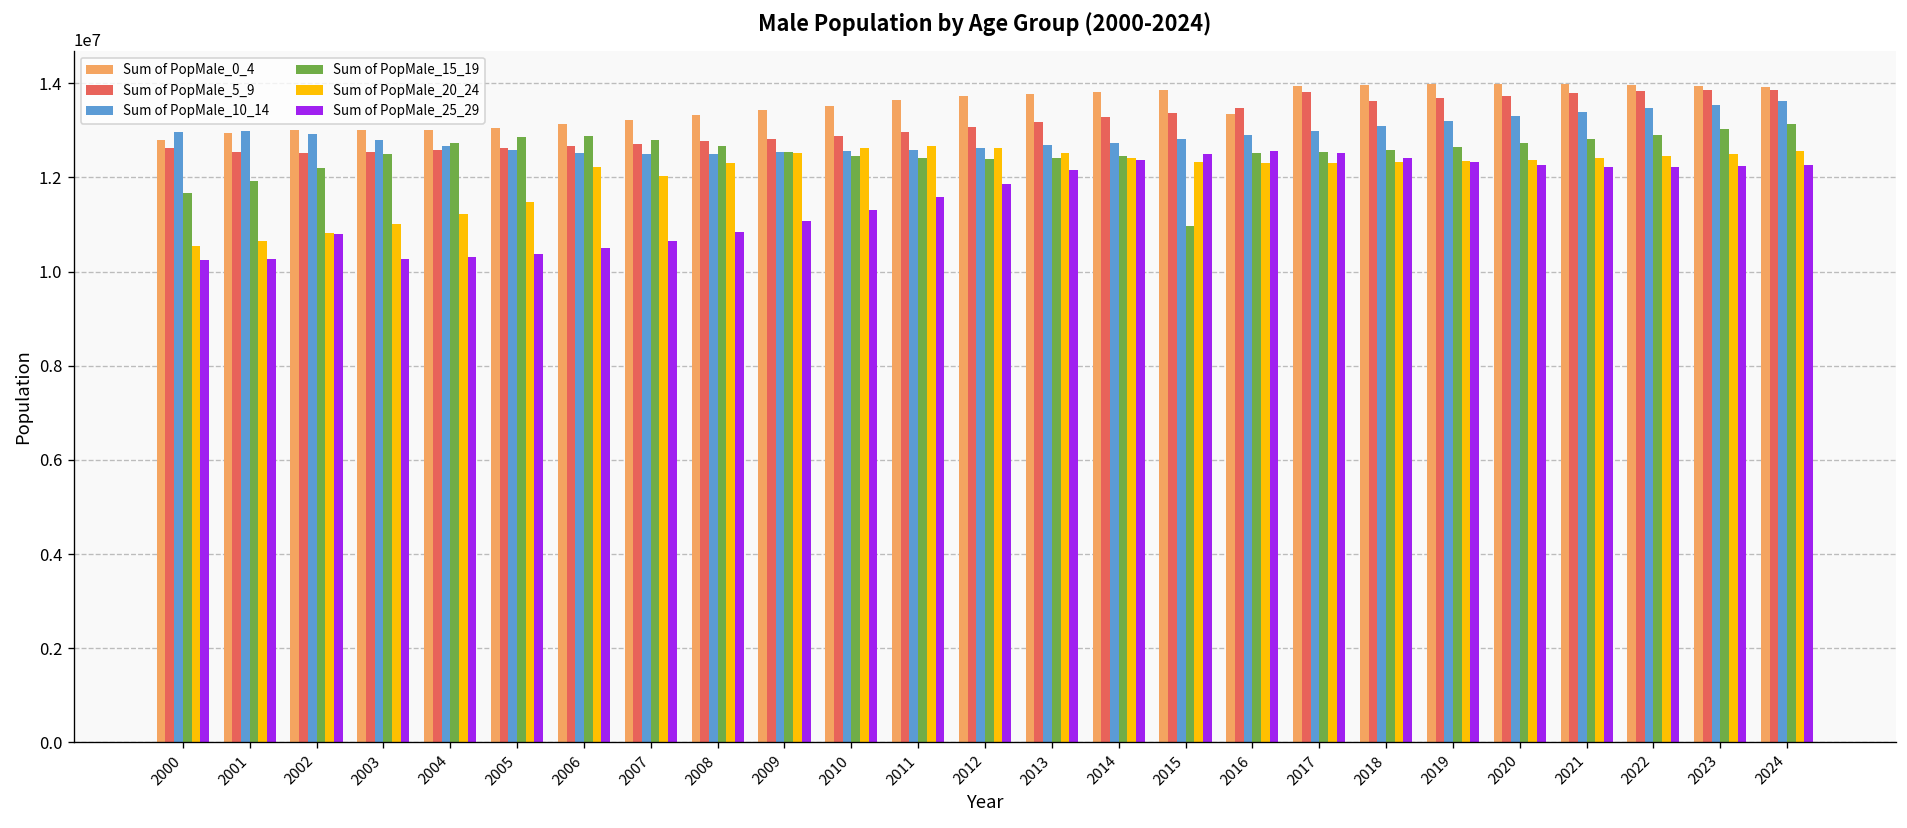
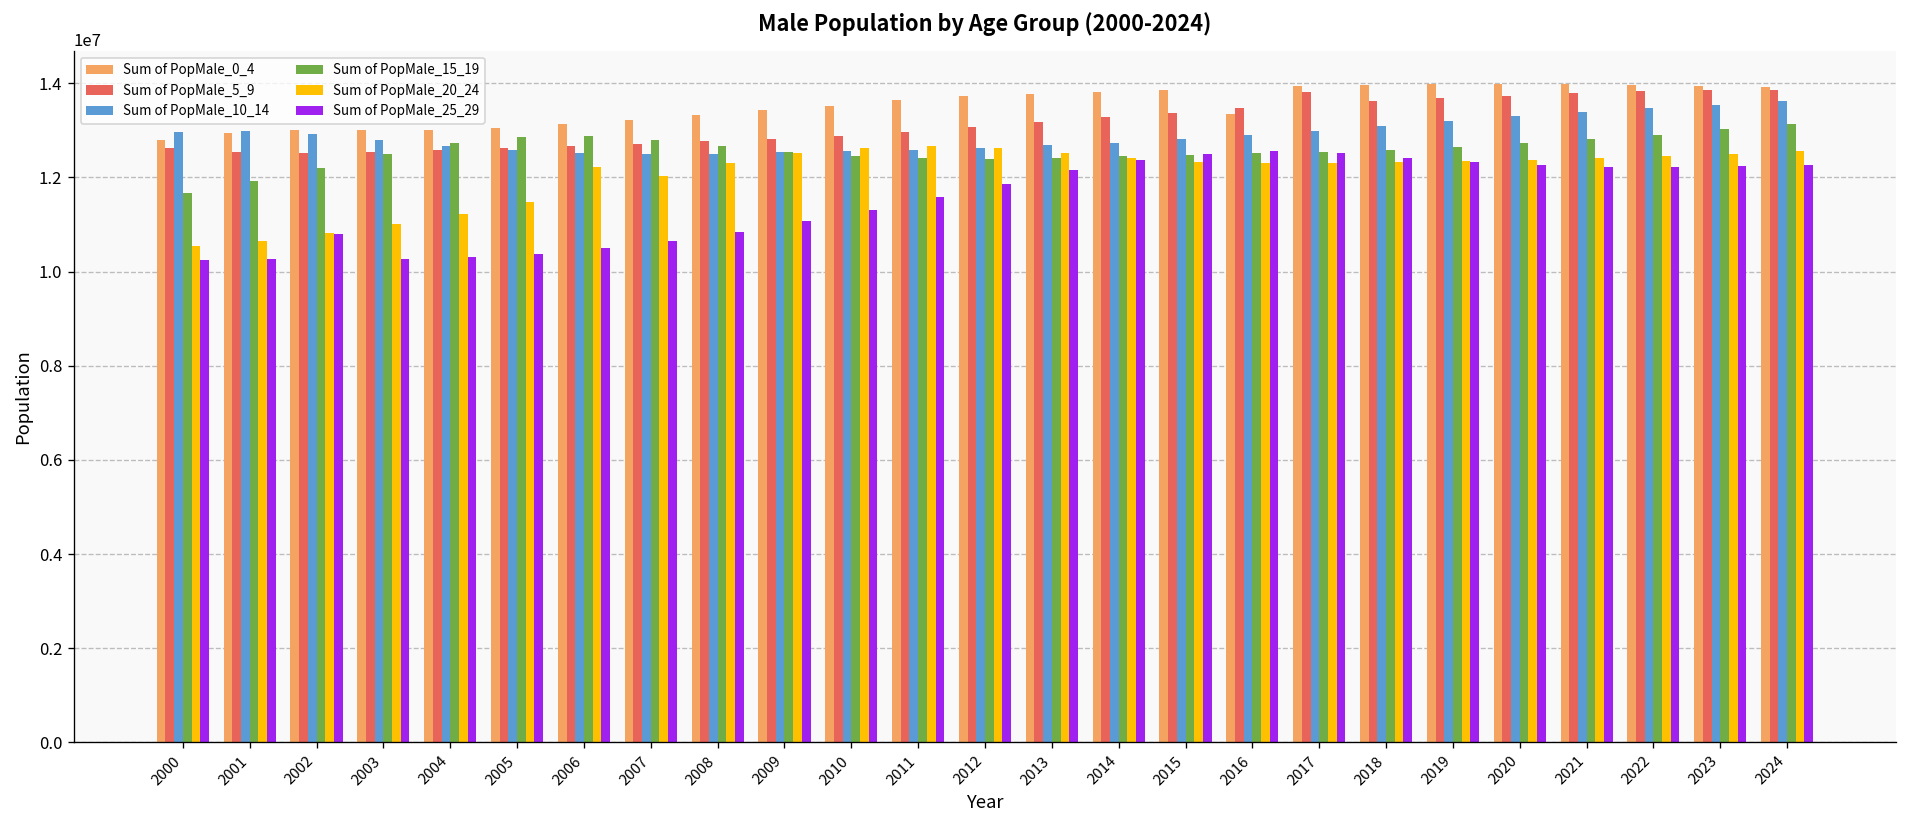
  {
    "Sum of PopMale_0_4": {
      "2000": 12800000,
      "2001": 12900000,
      "2002": 13000000,
      "2003": 13000000,
      "2004": 13000000,
      "2005": 13000000,
      "2006": 13100000,
      "2007": 13200000,
      "2008": 13300000,
      "2009": 13400000,
      "2010": 13500000,
      "2011": 13600000,
      "2012": 13700000,
      "2013": 13800000,
      "2014": 13800000,
      "2015": 13900000,
      "2016": 13400000,
      "2017": 13900000,
      "2018": 14000000,
      "2019": 14000000,
      "2020": 14000000,
      "2021": 14000000,
      "2022": 14000000,
      "2023": 14000000,
      "2024": 13900000
    },
    "Sum of PopMale_5_9": {
      "2000": 12600000,
      "2001": 12500000,
      "2002": 12500000,
      "2003": 12500000,
      "2004": 12600000,
      "2005": 12600000,
      "2006": 12700000,
      "2007": 12700000,
      "2008": 12800000,
      "2009": 12800000,
      "2010": 12900000,
      "2011": 13000000,
      "2012": 13100000,
      "2013": 13200000,
      "2014": 13300000,
      "2015": 13400000,
      "2016": 13500000,
      "2017": 13800000,
      "2018": 13600000,
      "2019": 13700000,
      "2020": 13700000,
      "2021": 13800000,
      "2022": 13800000,
      "2023": 13900000,
      "2024": 13900000
    },
    "Sum of PopMale_10_14": {
      "2000": 13000000,
      "2001": 13000000,
      "2002": 12900000,
      "2003": 12800000,
      "2004": 12700000,
      "2005": 12600000,
      "2006": 12500000,
      "2007": 12500000,
      "2008": 12500000,
      "2009": 12500000,
      "2010": 12600000,
      "2011": 12600000,
      "2012": 12600000,
      "2013": 12700000,
      "2014": 12700000,
      "2015": 12800000,
      "2016": 12900000,
      "2017": 13000000,
      "2018": 13100000,
      "2019": 13200000,
      "2020": 13300000,
      "2021": 13400000,
      "2022": 13500000,
      "2023": 13500000,
      "2024": 13600000
    },
    "Sum of PopMale_15_19": {
      "2000": 11700000,
      "2001": 11900000,
      "2002": 12200000,
      "2003": 12500000,
      "2004": 12700000,
      "2005": 12900000,
      "2006": 12900000,
      "2007": 12800000,
      "2008": 12700000,
      "2009": 12500000,
      "2010": 12500000,
      "2011": 12400000,
      "2012": 12400000,
      "2013": 12400000,
      "2014": 12500000,
-     "2015": 11000000,
+     "2015": 12500000,
      "2016": 12500000,
      "2017": 12500000,
      "2018": 12600000,
      "2019": 12600000,
      "2020": 12700000,
      "2021": 12800000,
      "2022": 12900000,
      "2023": 13000000,
      "2024": 13100000
    },
    "Sum of PopMale_20_24": {
      "2000": 10500000,
      "2001": 10700000,
      "2002": 10800000,
      "2003": 11000000,
      "2004": 11200000,
      "2005": 11500000,
      "2006": 12200000,
      "2007": 12000000,
      "2008": 12300000,
      "2009": 12500000,
      "2010": 12600000,
      "2011": 12700000,
      "2012": 12600000,
      "2013": 12500000,
      "2014": 12400000,
      "2015": 12300000,
      "2016": 12300000,
      "2017": 12300000,
      "2018": 12300000,
      "2019": 12400000,
      "2020": 12400000,
      "2021": 12400000,
      "2022": 12400000,
      "2023": 12500000,
      "2024": 12600000
    },
    "Sum of PopMale_25_29": {
      "2000": 10200000,
      "2001": 10300000,
      "2002": 10800000,
      "2003": 10300000,
      "2004": 10300000,
      "2005": 10400000,
      "2006": 10500000,
      "2007": 10700000,
      "2008": 10900000,
      "2009": 11100000,
      "2010": 11300000,
      "2011": 11600000,
      "2012": 11900000,
      "2013": 12100000,
      "2014": 12400000,
      "2015": 12500000,
      "2016": 12600000,
      "2017": 12500000,
      "2018": 12400000,
      "2019": 12300000,
      "2020": 12300000,
      "2021": 12200000,
      "2022": 12200000,
      "2023": 12200000,
      "2024": 12300000
    }
  }
